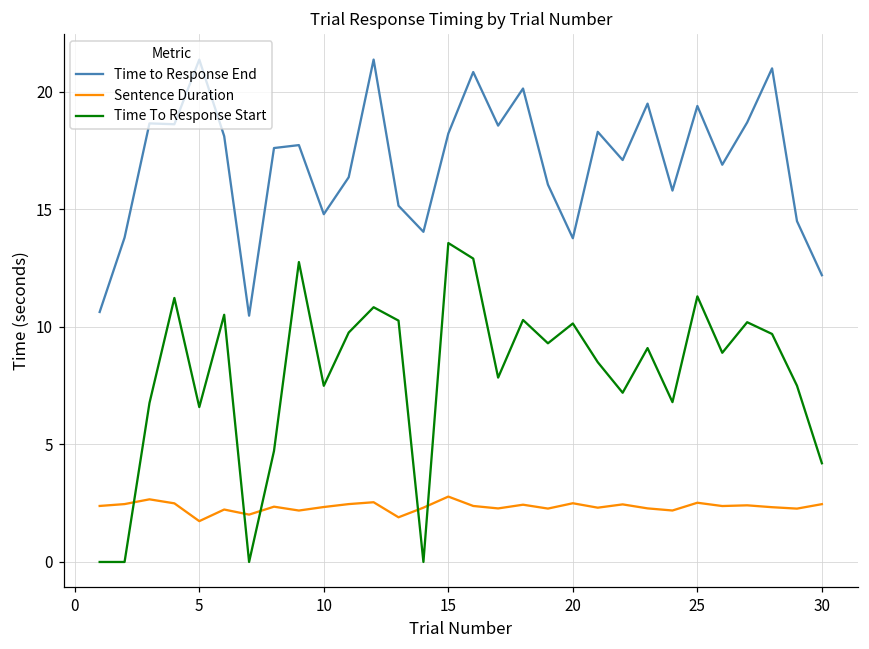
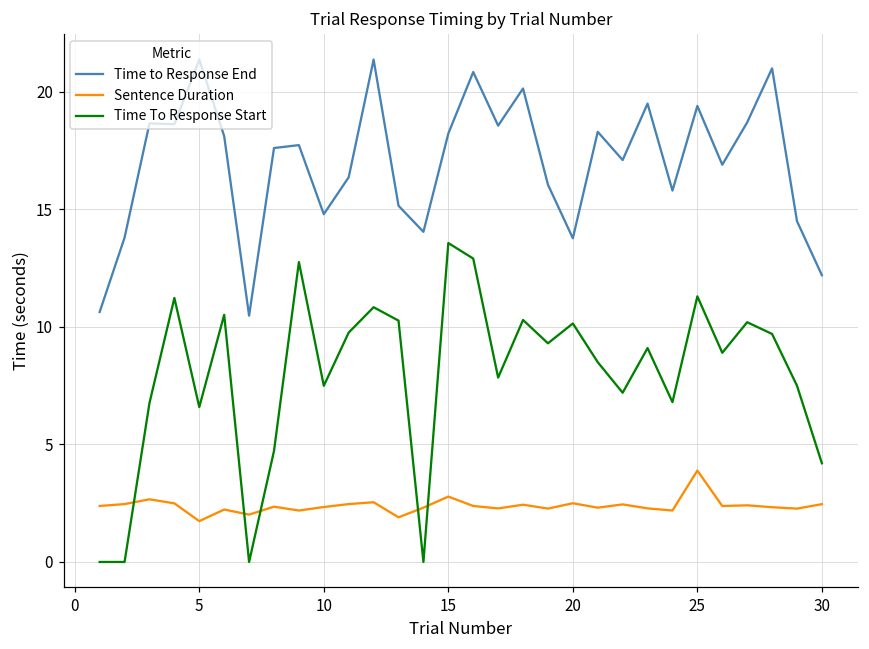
  {
    "Time to Response End": {
      "10": 14.8,
      "15": 18.2,
      "20": 13.8,
      "25": 19.4,
      "30": 12.2
    },
    "Sentence Duration": {
      "5": 1.7,
      "10": 2.3,
      "15": 2.8,
      "20": 2.5,
-     "25": 2.5,
+     "25": 3.9,
      "30": 2.5
    },
    "Time To Response Start": {
      "5": 6.6,
      "10": 7.5,
      "15": 13.6,
      "20": 10.1,
      "25": 11.3,
      "30": 4.2
    }
  }
